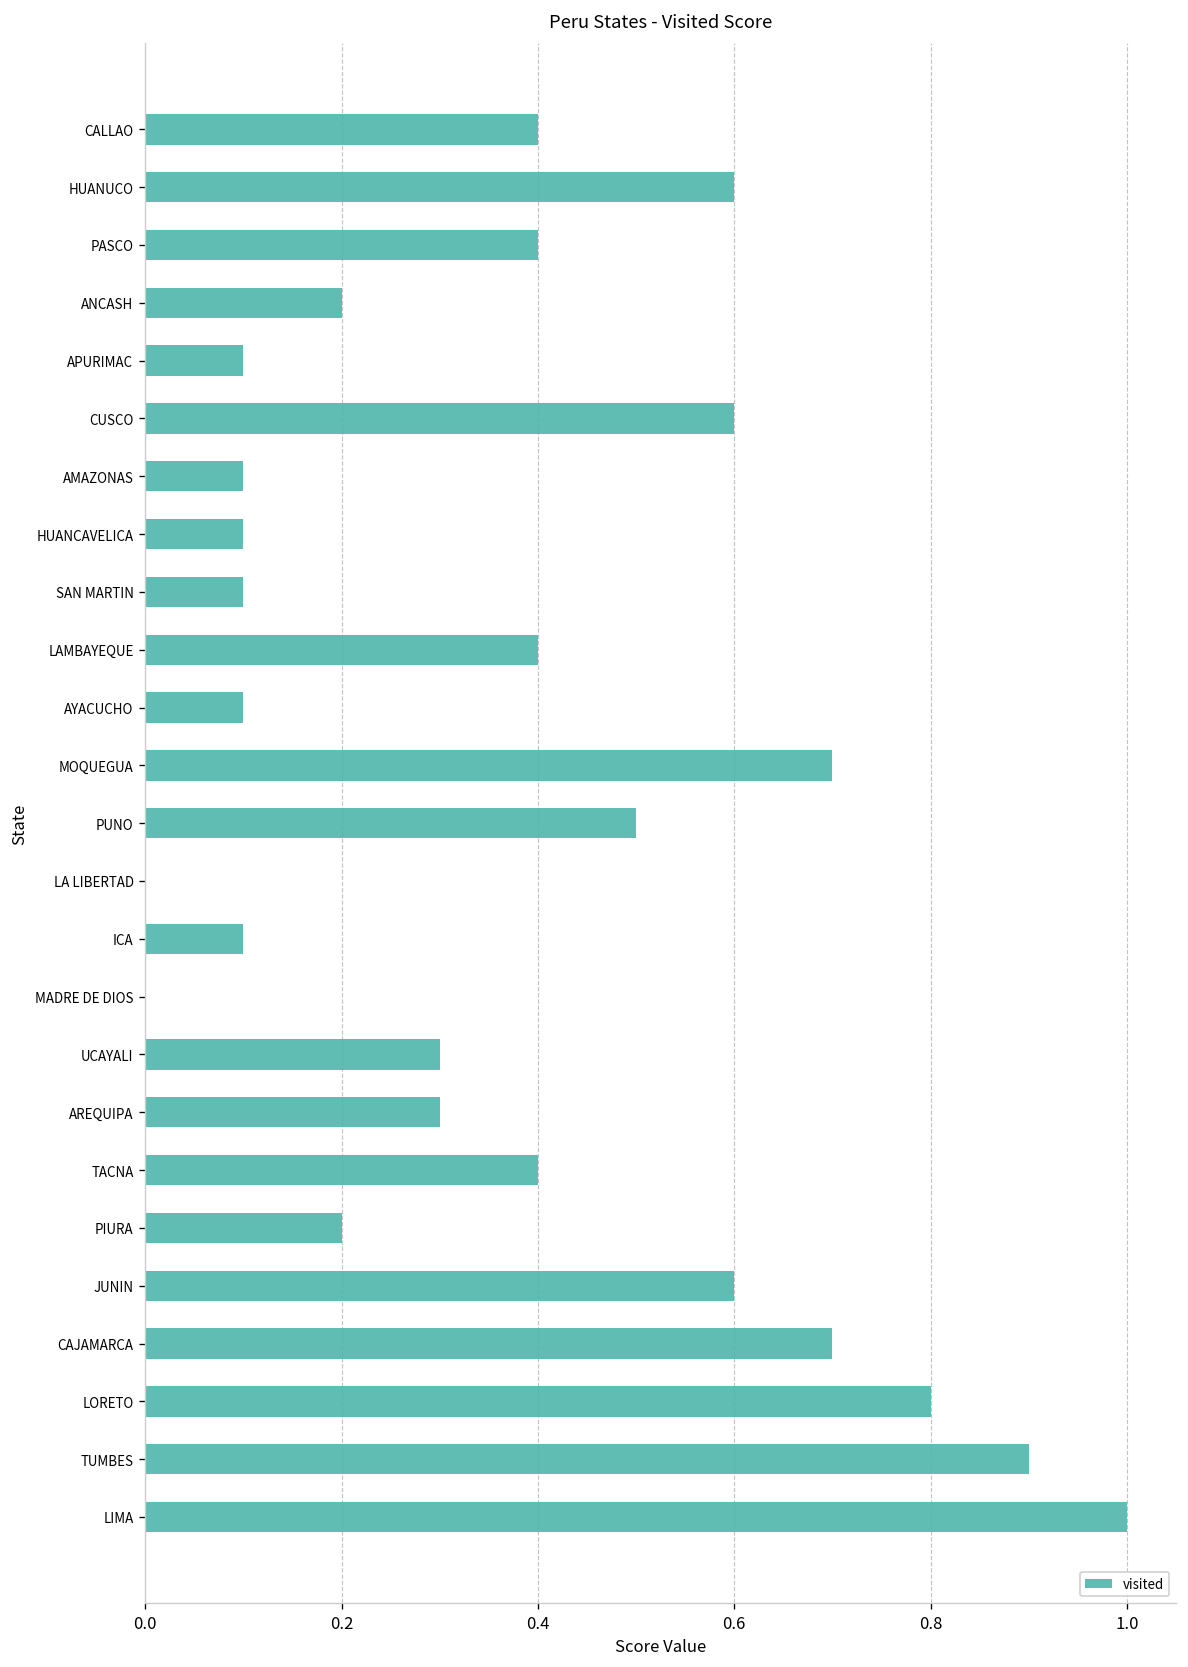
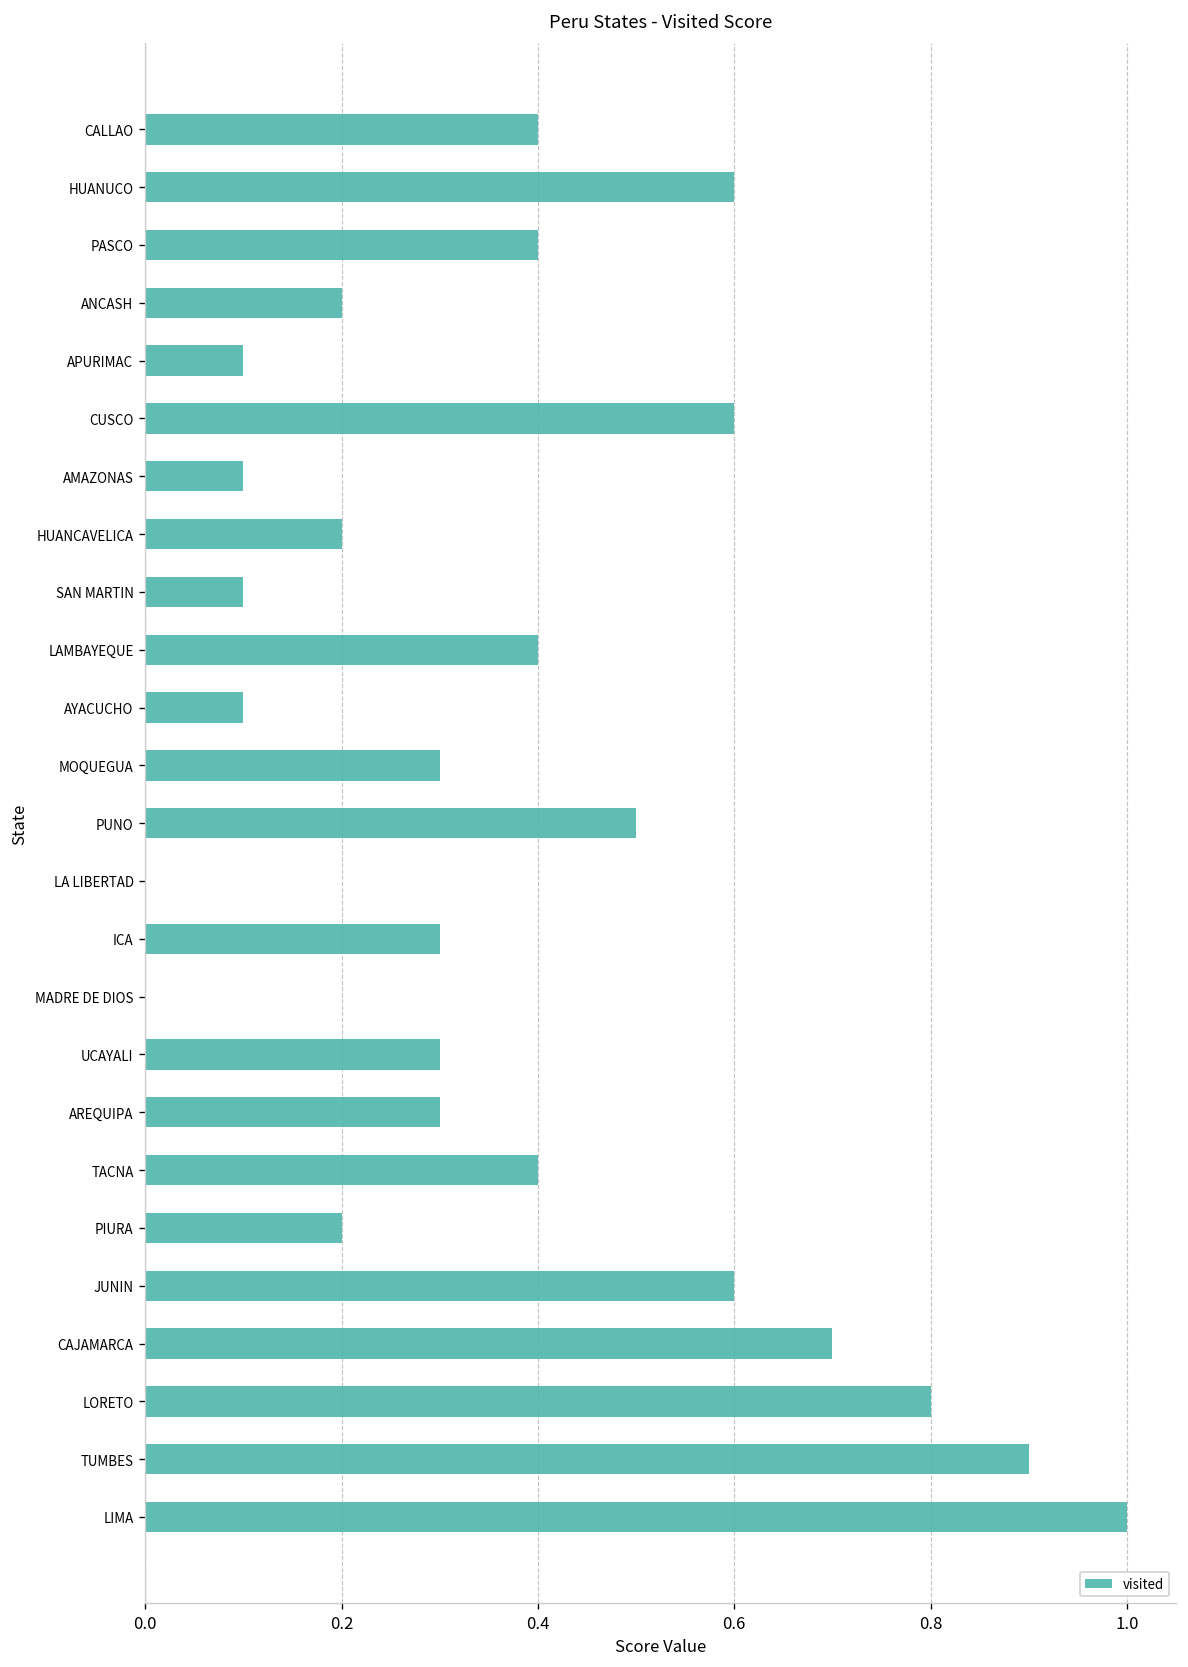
  {
    "CALLAO": 0.4,
    "HUANUCO": 0.6,
    "PASCO": 0.4,
    "ANCASH": 0.2,
    "APURIMAC": 0.1,
    "CUSCO": 0.6,
    "AMAZONAS": 0.1,
-   "HUANCAVELICA": 0.1,
+   "HUANCAVELICA": 0.2,
    "SAN MARTIN": 0.1,
    "LAMBAYEQUE": 0.4,
    "AYACUCHO": 0.1,
-   "MOQUEGUA": 0.7,
+   "MOQUEGUA": 0.3,
    "PUNO": 0.5,
    "LA LIBERTAD": 0.0,
-   "ICA": 0.1,
+   "ICA": 0.3,
    "MADRE DE DIOS": 0.0,
    "UCAYALI": 0.3,
    "AREQUIPA": 0.3,
    "TACNA": 0.4,
    "PIURA": 0.2,
    "JUNIN": 0.6,
    "CAJAMARCA": 0.7,
    "LORETO": 0.8,
    "TUMBES": 0.9,
    "LIMA": 1.0
  }
